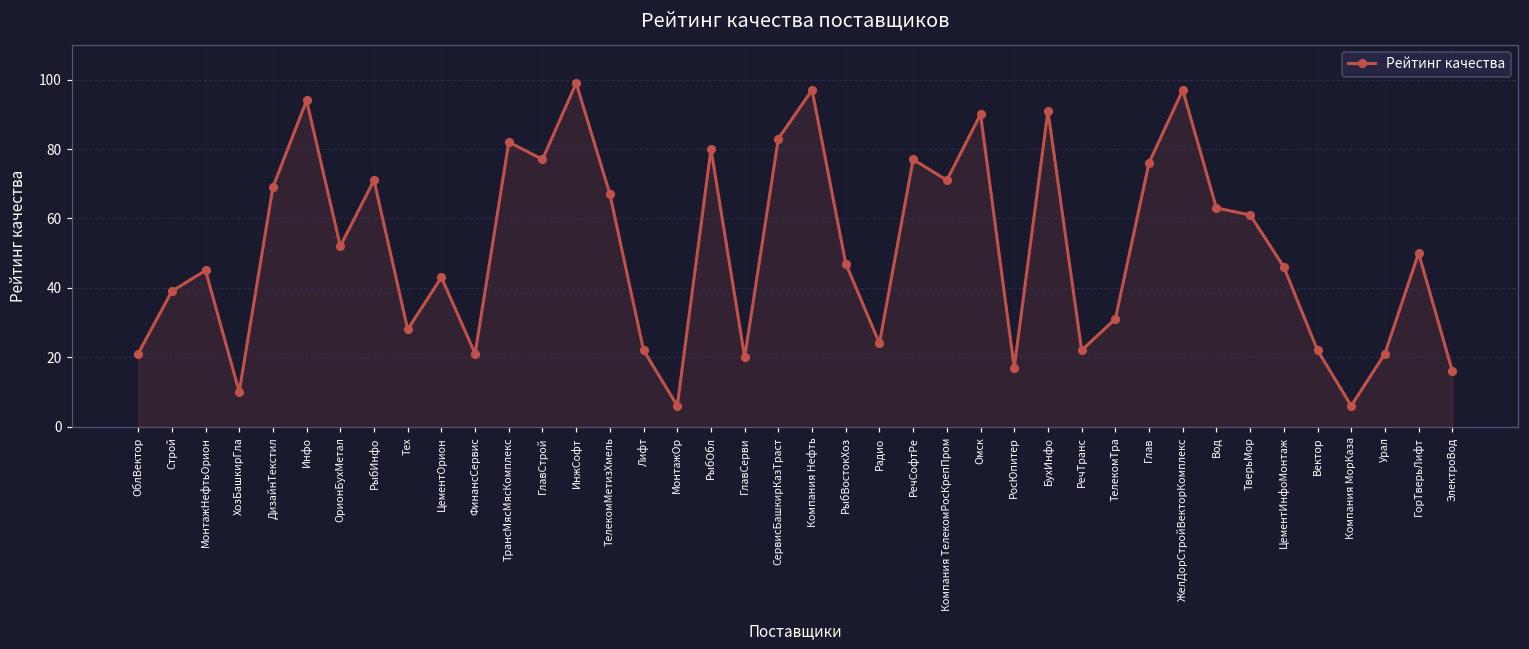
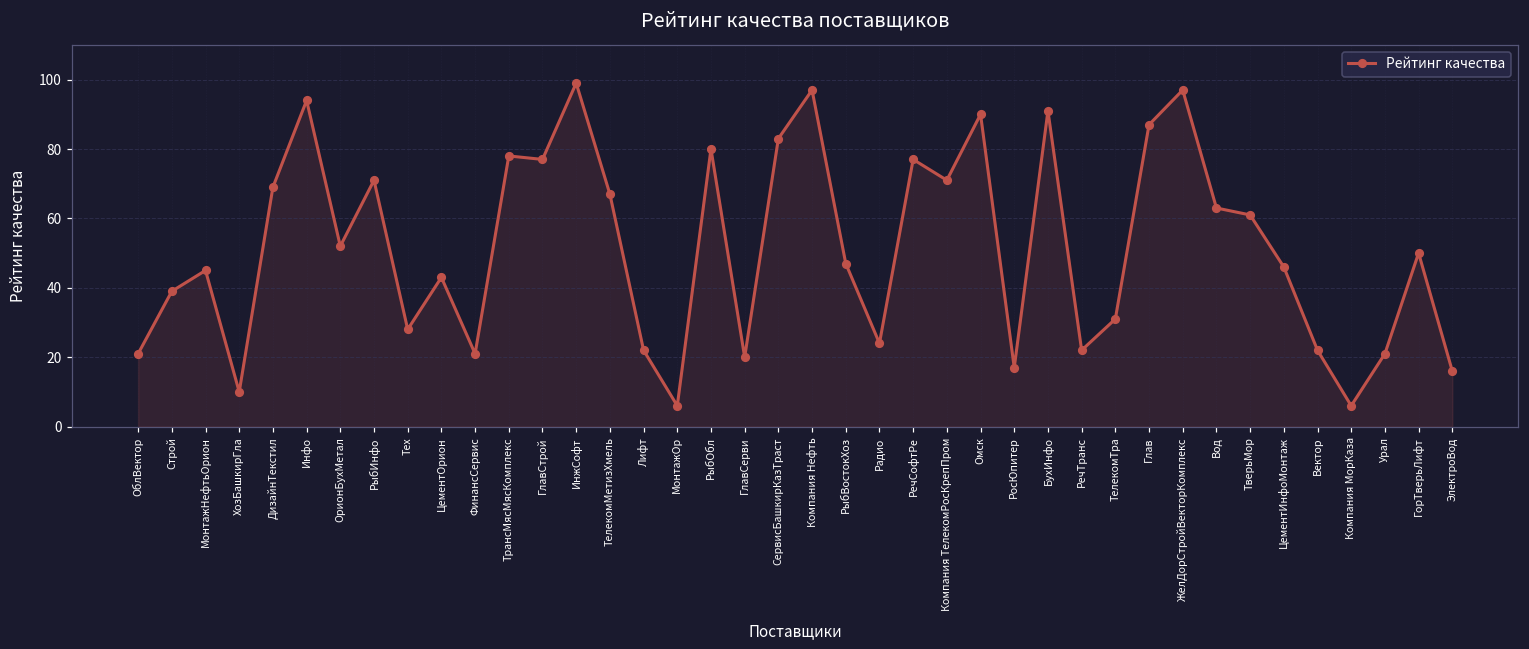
  {
    "ОблВектор": 21,
    "Строй": 39,
    "МонтажНефтьОрион": 45,
    "ХозБашкирГла": 10,
    "ДизайнТекстил": 69,
    "Инфо": 94,
    "ОрионБухМетал": 52,
    "РыбИнфо": 71,
    "Тех": 28,
    "ЦементОрион": 43,
    "ФинансСервис": 21,
-   "ТрансМясМясКомплекс": 82,
+   "ТрансМясМясКомплекс": 78,
    "ГлавСтрой": 77,
    "ИнжСофт": 99,
    "ТелекомМетизХмель": 67,
    "Лифт": 22,
    "МонтажОр": 6,
    "РыбОбл": 80,
    "ГлавСерви": 20,
    "СервисБашкирКазТраст": 83,
    "Компания Нефть": 97,
    "РыбВостокХоз": 47,
    "Радио": 24,
    "РечСофтРе": 77,
    "Компания ТелекомРосКрепПром": 71,
    "Омск": 90,
    "РосЮпитер": 17,
    "БухИнфо": 91,
    "РечТранс": 22,
    "ТелекомТра": 31,
-   "Глав": 76,
+   "Глав": 87,
    "ЖелДорСтройВекторКомплекс": 97,
    "Вод": 63,
    "ТверьМор": 61,
    "ЦементИнфоМонтаж": 46,
    "Вектор": 22,
    "Компания МорКаза": 6,
    "Урал": 21,
    "ГорТверьЛифт": 50,
    "ЭлектроВод": 16
  }
